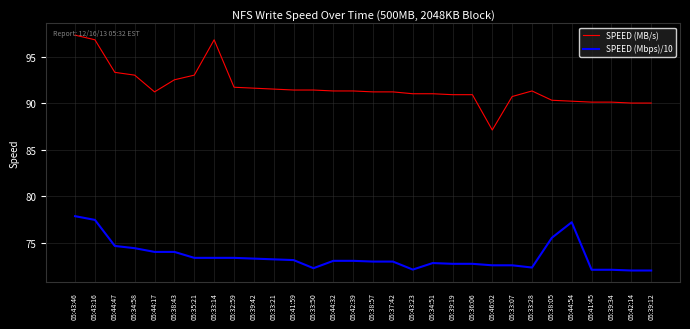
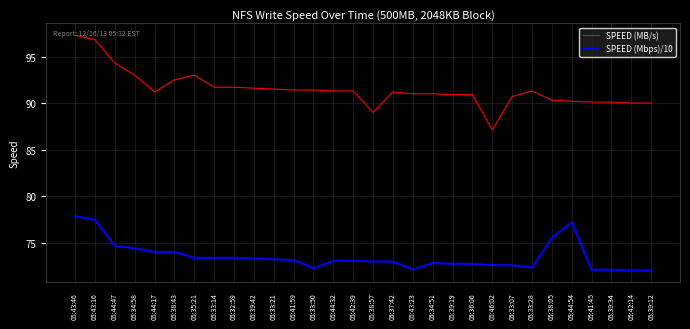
  {
    "SPEED (MB/s)": {
      "05:43:16": 97,
-     "05:44:47": 93,
+     "05:44:47": 94,
      "05:34:58": 93,
      "05:44:17": 91,
      "05:38:43": 93,
      "05:35:21": 93,
-     "05:33:14": 97,
+     "05:33:14": 92,
      "05:32:59": 92,
      "05:39:42": 92,
      "05:33:21": 92,
      "05:41:59": 91,
      "05:33:50": 91,
      "05:44:32": 91,
      "05:42:39": 91,
-     "05:38:57": 91,
+     "05:38:57": 89,
      "05:37:42": 91,
      "05:43:23": 91,
      "05:34:51": 91,
      "05:39:19": 91,
      "05:36:06": 91,
      "05:46:02": 87,
      "05:33:07": 91,
      "05:33:28": 91,
      "05:38:05": 90,
      "05:44:54": 90,
      "05:41:45": 90,
      "05:39:34": 90,
      "05:42:14": 90,
      "05:39:12": 90
    },
    "SPEED (Mbps)/10": {
      "05:43:46": 78,
      "05:43:16": 77,
      "05:44:47": 75,
      "05:34:58": 74,
      "05:44:17": 74,
      "05:38:43": 74,
      "05:35:21": 73,
      "05:33:14": 73,
      "05:32:59": 73,
      "05:39:42": 73,
      "05:33:21": 73,
      "05:41:59": 73,
      "05:33:50": 72,
      "05:44:32": 73,
      "05:42:39": 73,
      "05:38:57": 73,
      "05:37:42": 73,
      "05:43:23": 72,
      "05:34:51": 73,
      "05:39:19": 73,
      "05:36:06": 73,
      "05:46:02": 73,
      "05:33:07": 73,
      "05:33:28": 72,
      "05:38:05": 76,
      "05:44:54": 77,
      "05:41:45": 72,
      "05:39:34": 72,
      "05:42:14": 72,
      "05:39:12": 72
    }
  }
